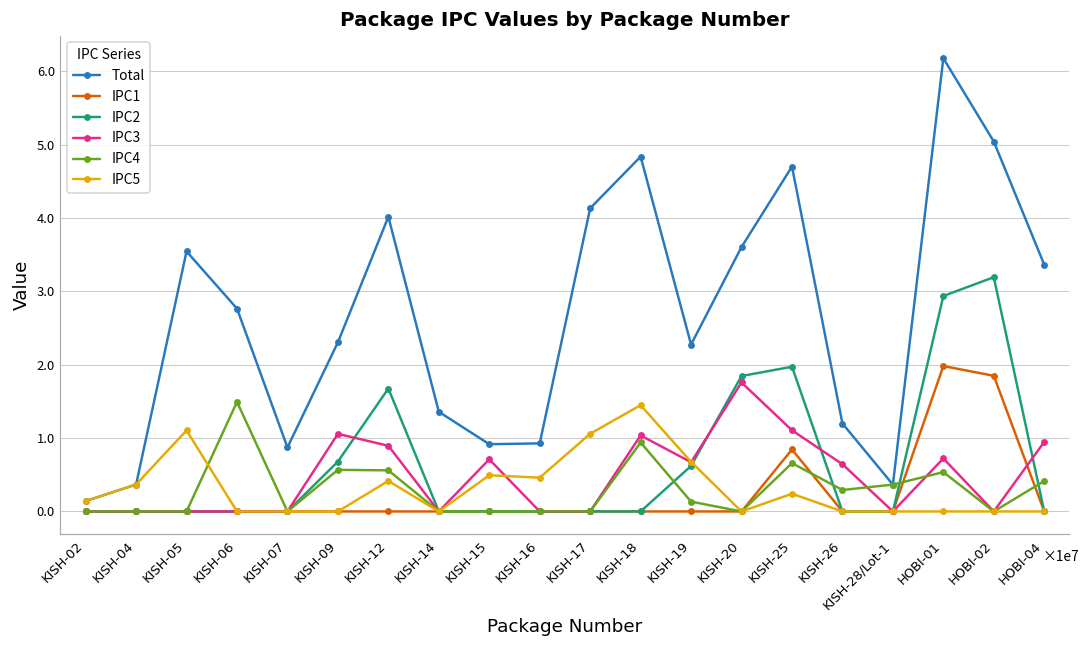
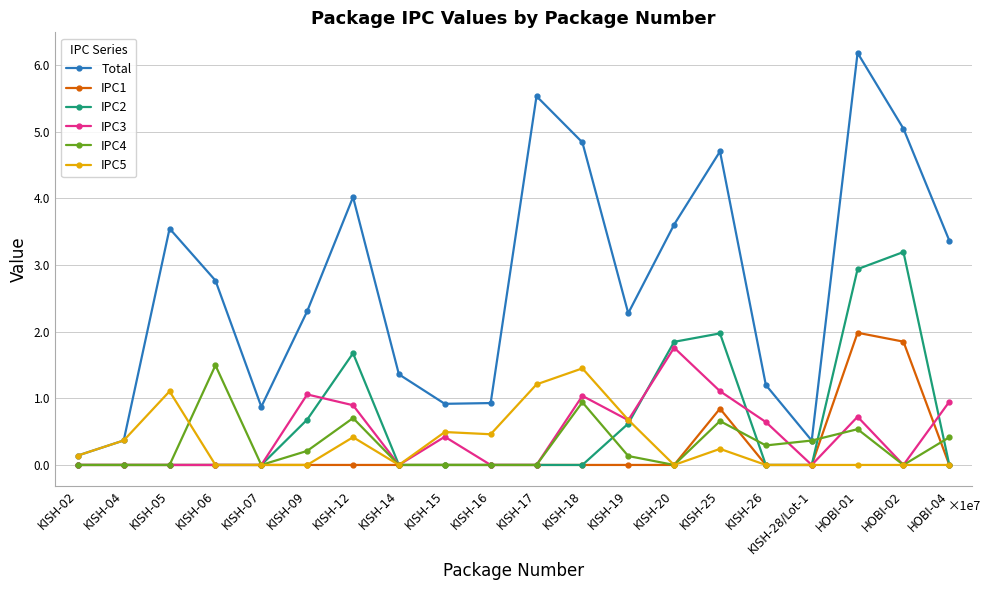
  {
    "Total": {
      "KISH-05": 3.5,
      "KISH-06": 2.8,
      "KISH-07": 0.9,
      "KISH-09": 2.3,
      "KISH-12": 4.0,
      "KISH-14": 1.4,
      "KISH-15": 0.9,
      "KISH-16": 0.9,
-     "KISH-17": 4.1,
+     "KISH-17": 5.5,
      "KISH-18": 4.8,
      "KISH-19": 2.3,
      "KISH-20": 3.6,
      "KISH-25": 4.7,
      "KISH-26": 1.2,
      "HOBI-01": 6.2,
      "HOBI-02": 5.0,
      "HOBI-04": 3.4
    },
    "IPC1": {
      "KISH-12": 0.0,
      "KISH-19": 0.0,
      "KISH-25": 0.8,
      "HOBI-01": 2.0,
      "HOBI-02": 1.8
    },
    "IPC2": {
      "KISH-09": 0.7,
      "KISH-12": 1.7,
      "KISH-19": 0.6,
      "KISH-20": 1.8,
      "KISH-25": 2.0,
      "HOBI-01": 2.9,
      "HOBI-02": 3.2
    },
    "IPC3": {
      "KISH-09": 1.1,
      "KISH-12": 0.9,
-     "KISH-15": 0.7,
+     "KISH-15": 0.4,
      "KISH-18": 1.0,
      "KISH-20": 1.8,
      "KISH-25": 1.1,
      "KISH-26": 0.6,
      "HOBI-01": 0.7,
      "HOBI-04": 0.9
    },
    "IPC4": {
      "KISH-06": 1.5,
-     "KISH-09": 0.6,
-     "KISH-12": 0.6,
+     "KISH-09": 0.2,
+     "KISH-12": 0.7,
      "KISH-18": 0.9,
      "KISH-19": 0.1,
      "KISH-25": 0.7,
      "KISH-26": 0.3,
      "HOBI-01": 0.5,
      "HOBI-04": 0.4
    },
    "IPC5": {
      "KISH-05": 1.1,
      "KISH-12": 0.4,
      "KISH-15": 0.5,
      "KISH-16": 0.5,
-     "KISH-17": 1.1,
+     "KISH-17": 1.2,
      "KISH-18": 1.4,
      "KISH-25": 0.2,
      "HOBI-01": 0.0
    }
  }
